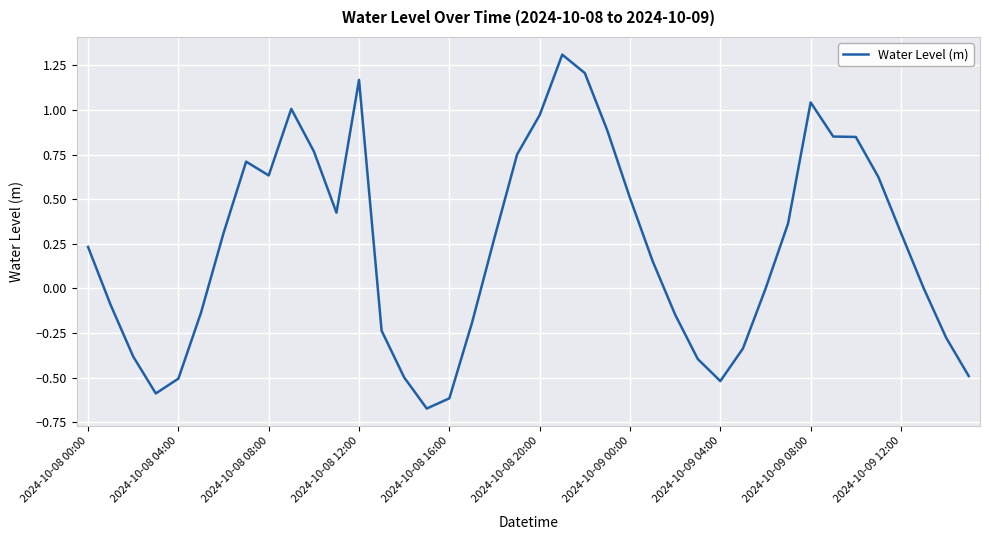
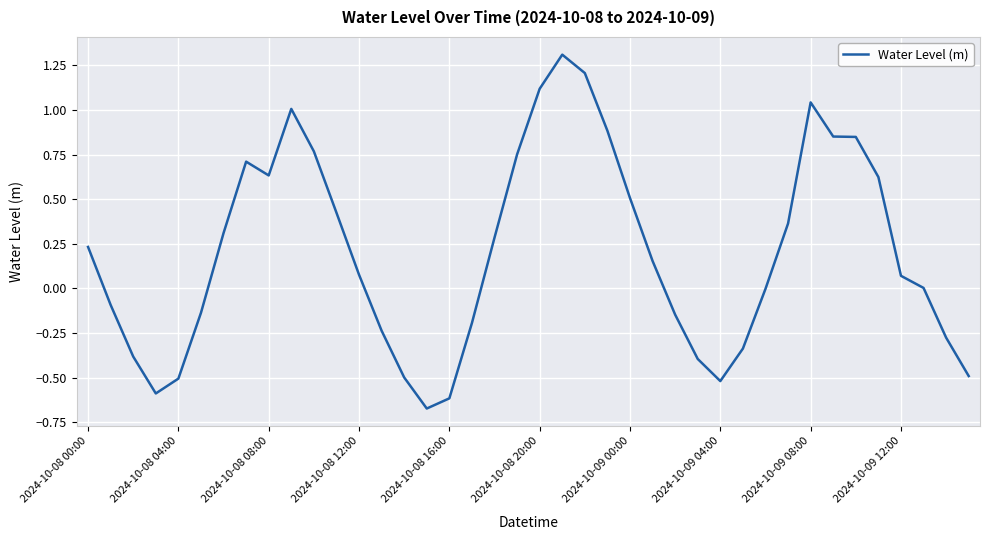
  {
    "2024-10-08 00:00": 0.23,
    "2024-10-08 04:00": -0.51,
    "2024-10-08 08:00": 0.63,
-   "2024-10-08 12:00": 1.17,
+   "2024-10-08 12:00": 0.08,
    "2024-10-08 16:00": -0.62,
-   "2024-10-08 20:00": 0.97,
+   "2024-10-08 20:00": 1.12,
    "2024-10-09 00:00": 0.51,
    "2024-10-09 04:00": -0.52,
    "2024-10-09 08:00": 1.04,
-   "2024-10-09 12:00": 0.31
+   "2024-10-09 12:00": 0.07
  }
